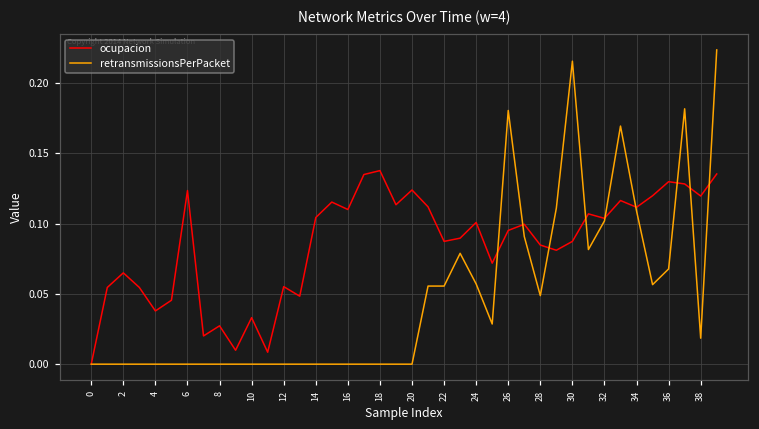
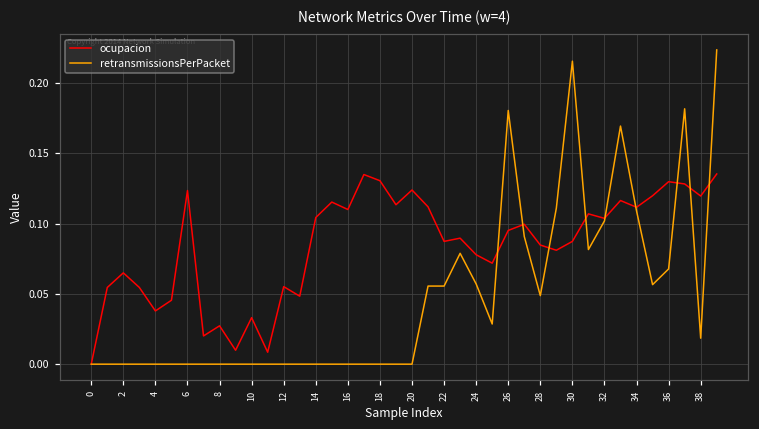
  {
    "ocupacion": {
      "2": 0.065,
      "4": 0.038,
      "6": 0.124,
      "8": 0.027,
      "10": 0.033,
      "12": 0.055,
      "14": 0.104,
      "16": 0.110,
-     "18": 0.138,
+     "18": 0.131,
      "20": 0.124,
      "22": 0.087,
-     "24": 0.101,
+     "24": 0.078,
      "26": 0.095,
      "28": 0.085,
      "30": 0.087,
      "34": 0.112,
      "36": 0.130,
      "38": 0.120
    },
    "retransmissionsPerPacket": {
      "2": 0.000,
      "4": 0.000,
      "6": 0.000,
      "8": 0.000,
      "10": 0.000,
      "12": 0.000,
      "14": 0.000,
      "16": 0.000,
      "18": 0.000,
      "20": 0.000,
      "22": 0.056,
      "24": 0.057,
      "26": 0.181,
      "28": 0.049,
      "30": 0.216,
      "34": 0.109,
      "36": 0.068,
      "38": 0.019
    }
  }
